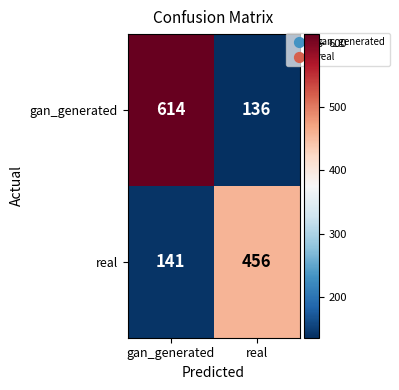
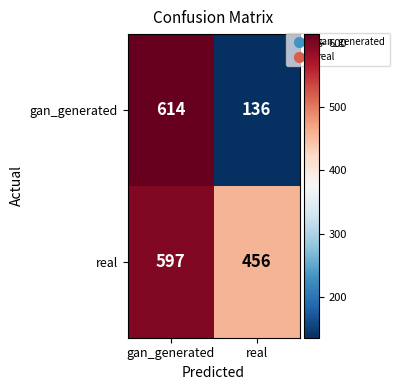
  {
    "gan_generated": {
      "gan_generated": 614,
      "real": 136
    },
    "real": {
-     "gan_generated": 141,
+     "gan_generated": 597,
      "real": 456
    }
  }
